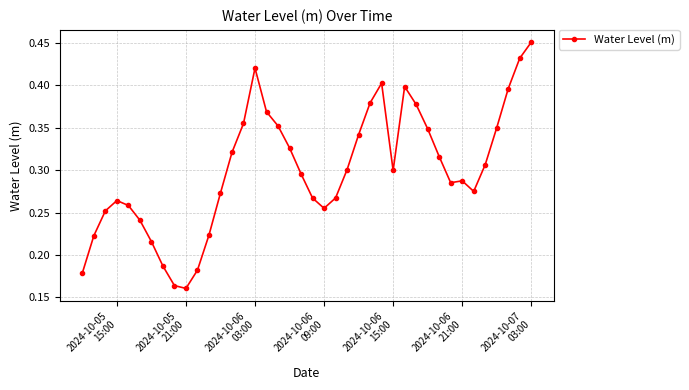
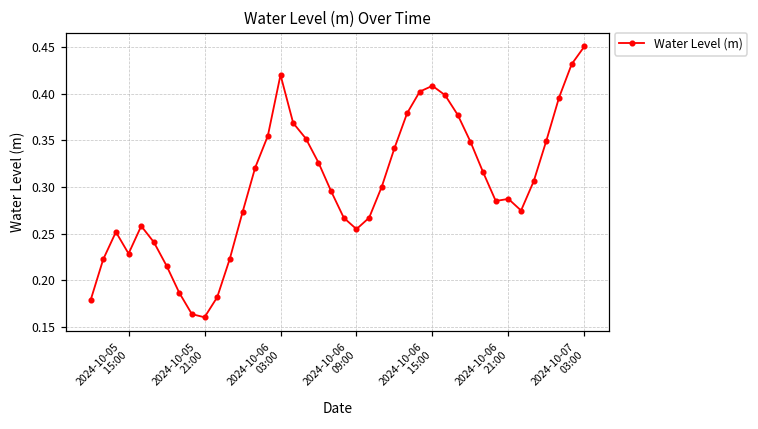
  {
-   "2024-10-05 15:00": 0.26,
+   "2024-10-05 15:00": 0.23,
    "2024-10-05 21:00": 0.16,
    "2024-10-06 03:00": 0.42,
    "2024-10-06 09:00": 0.25,
-   "2024-10-06 15:00": 0.30,
+   "2024-10-06 15:00": 0.41,
    "2024-10-06 21:00": 0.29,
    "2024-10-07 03:00": 0.45
  }
